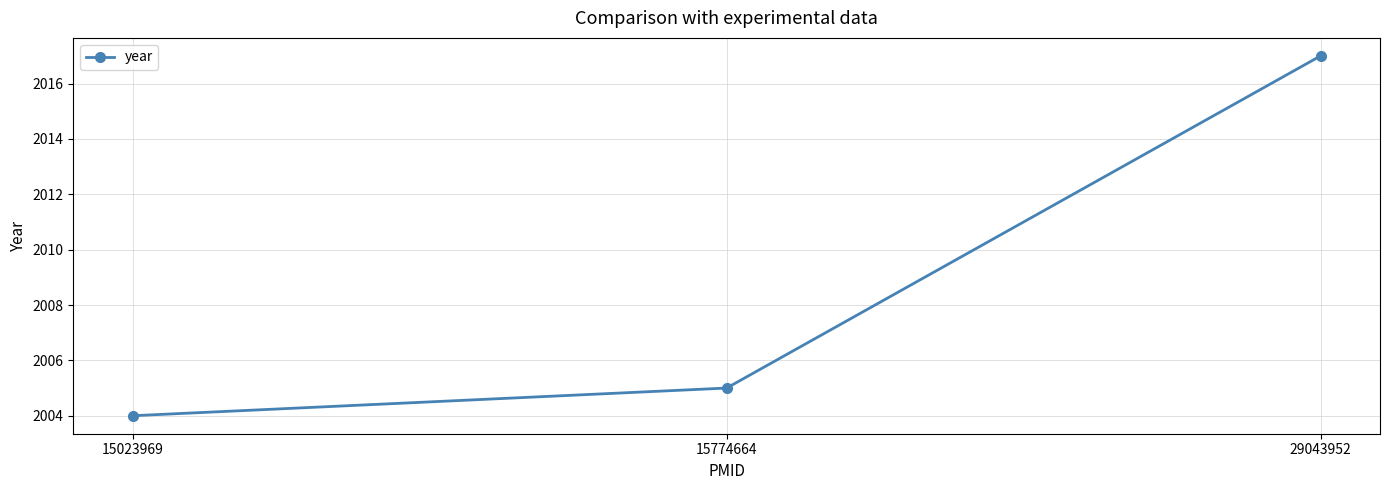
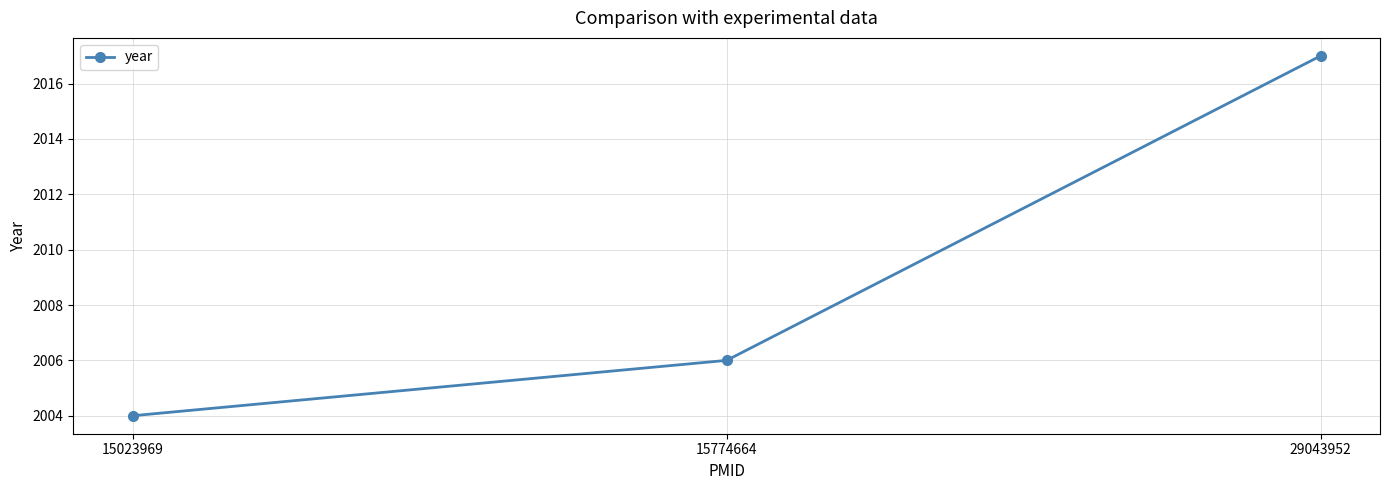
  {
    "15023969": 2004,
-   "15774664": 2005,
+   "15774664": 2006,
    "29043952": 2017
  }
